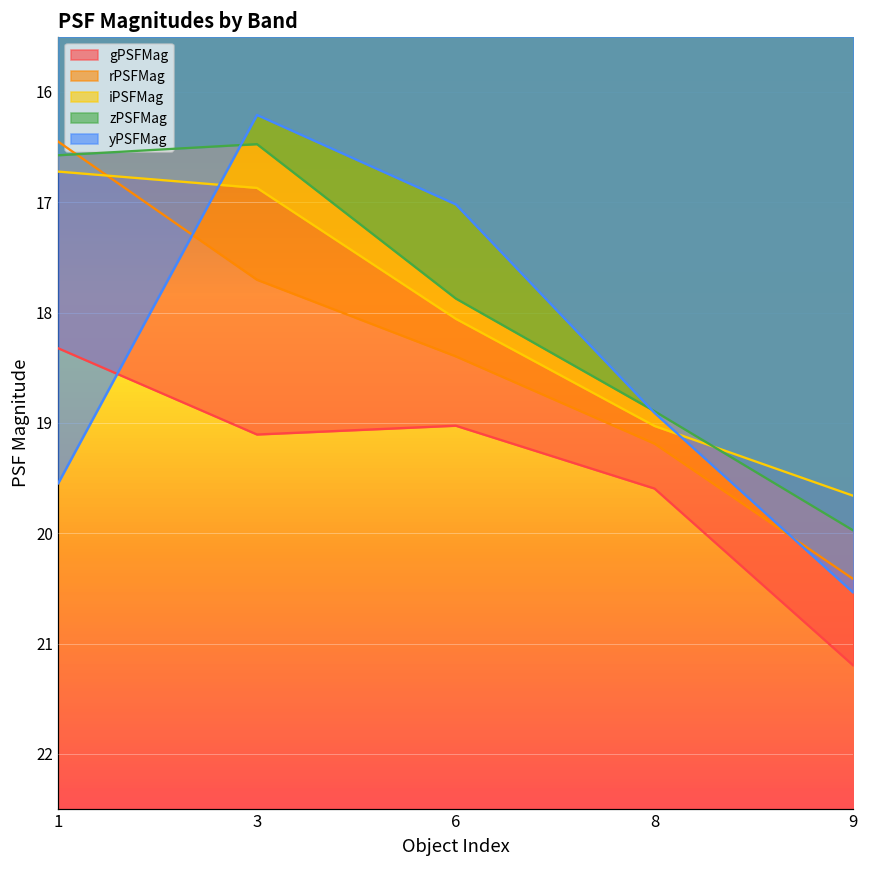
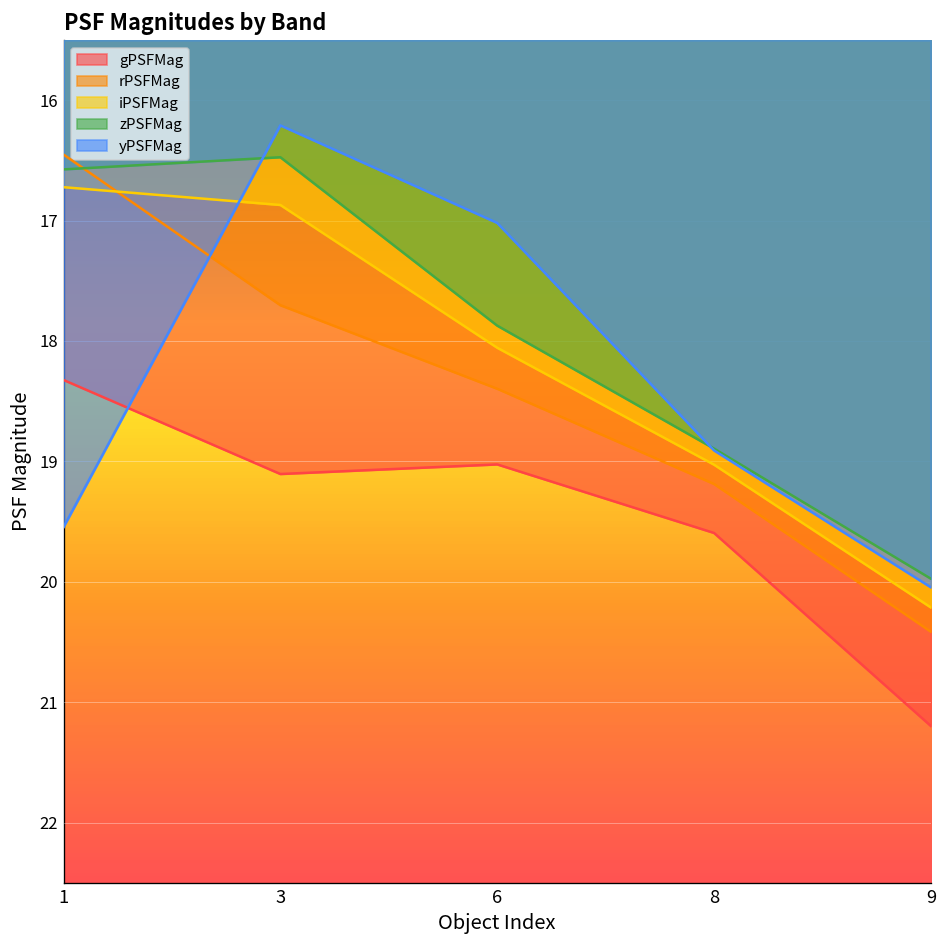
  {
    "gPSFMag": {
      "1": 18.32,
      "3": 19.11,
      "6": 19.03,
      "8": 19.59,
      "9": 21.20
    },
    "rPSFMag": {
      "1": 16.45,
      "3": 17.70,
      "6": 18.40,
      "8": 19.19,
      "9": 20.42
    },
    "iPSFMag": {
      "1": 16.72,
      "3": 16.87,
      "6": 18.06,
      "8": 19.03,
-     "9": 19.66
+     "9": 20.21
    },
    "zPSFMag": {
      "1": 16.57,
      "3": 16.47,
      "6": 17.87,
      "9": 19.98
    },
    "yPSFMag": {
      "1": 19.55,
      "3": 16.21,
      "6": 17.02,
-     "9": 20.54
+     "9": 20.05
    }
  }
